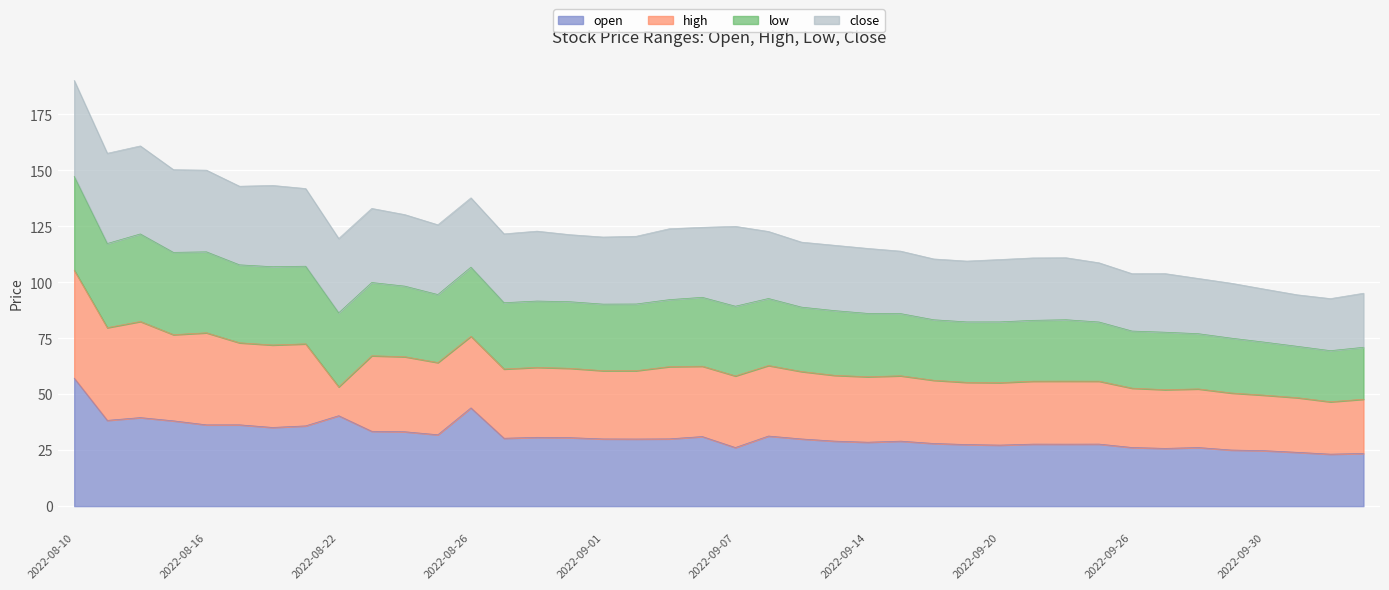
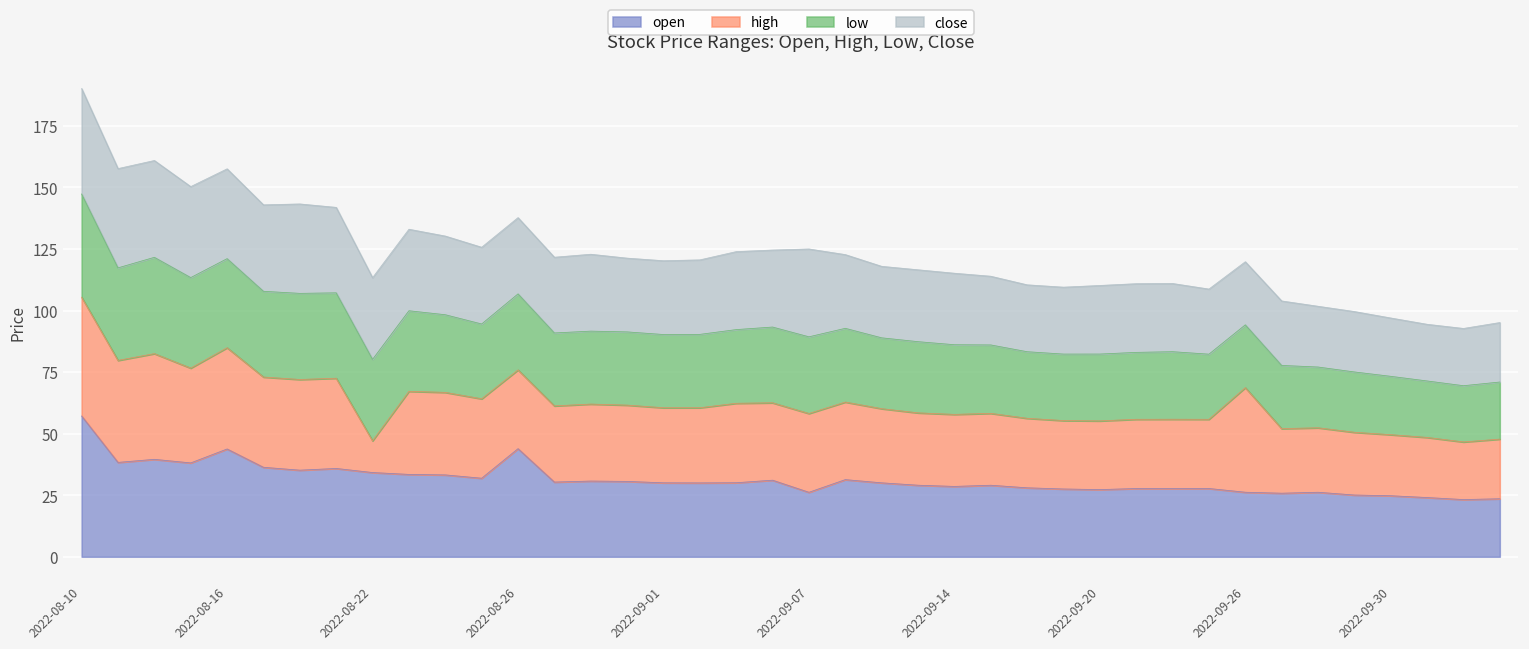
  {
    "open": {
      "2022-08-10": 57,
-     "2022-08-16": 36,
-     "2022-08-22": 40,
+     "2022-08-16": 44,
+     "2022-08-22": 34,
      "2022-08-26": 44,
      "2022-09-01": 30,
      "2022-09-07": 26,
      "2022-09-14": 29,
      "2022-09-20": 27,
      "2022-09-26": 26,
      "2022-09-30": 25
    },
    "high": {
      "2022-08-10": 48,
      "2022-08-16": 41,
      "2022-08-22": 13,
      "2022-08-26": 32,
      "2022-09-01": 30,
      "2022-09-07": 32,
      "2022-09-14": 29,
      "2022-09-20": 28,
-     "2022-09-26": 27,
+     "2022-09-26": 42,
      "2022-09-30": 25
    },
    "low": {
      "2022-08-10": 42,
      "2022-08-16": 36,
      "2022-08-22": 33,
      "2022-08-26": 31,
      "2022-09-01": 30,
      "2022-09-07": 31,
      "2022-09-14": 28,
      "2022-09-20": 27,
      "2022-09-26": 26,
      "2022-09-30": 24
    },
    "close": {
      "2022-08-10": 43,
      "2022-08-16": 36,
      "2022-08-22": 33,
      "2022-08-26": 31,
      "2022-09-01": 30,
      "2022-09-07": 36,
      "2022-09-14": 29,
      "2022-09-20": 28,
      "2022-09-26": 26,
      "2022-09-30": 24
    }
  }
